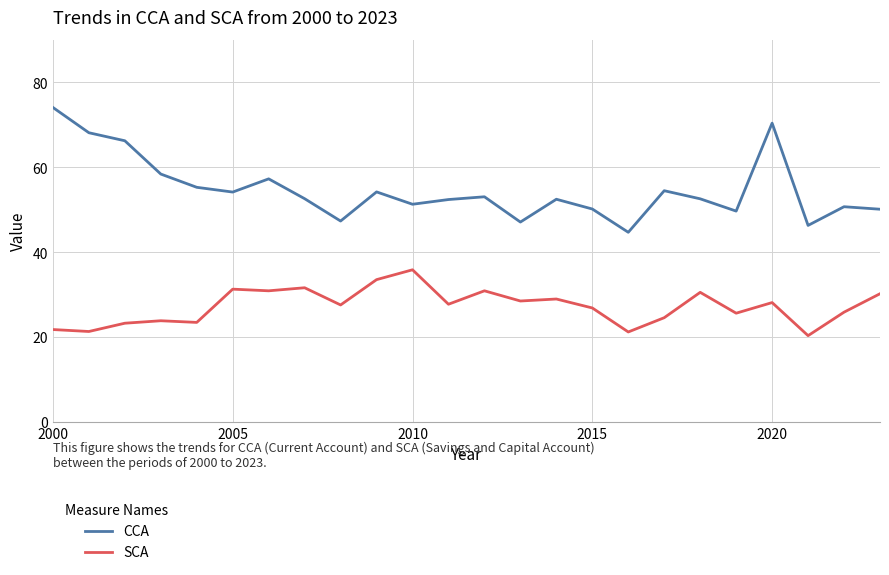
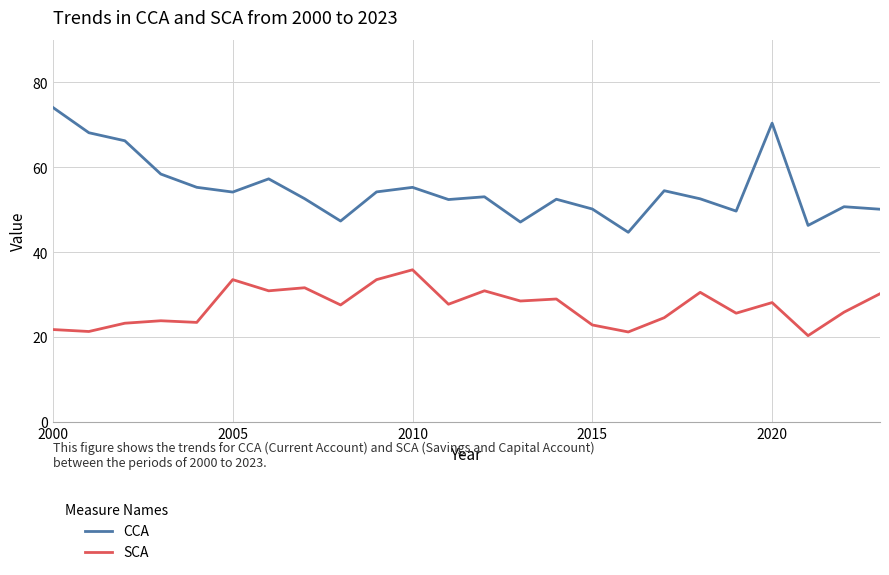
  {
    "CCA": {
      "2000": 74,
      "2005": 54,
-     "2010": 51,
+     "2010": 55,
      "2015": 50,
      "2020": 70
    },
    "SCA": {
      "2000": 22,
-     "2005": 31,
+     "2005": 34,
      "2010": 36,
-     "2015": 27,
+     "2015": 23,
      "2020": 28
    }
  }
